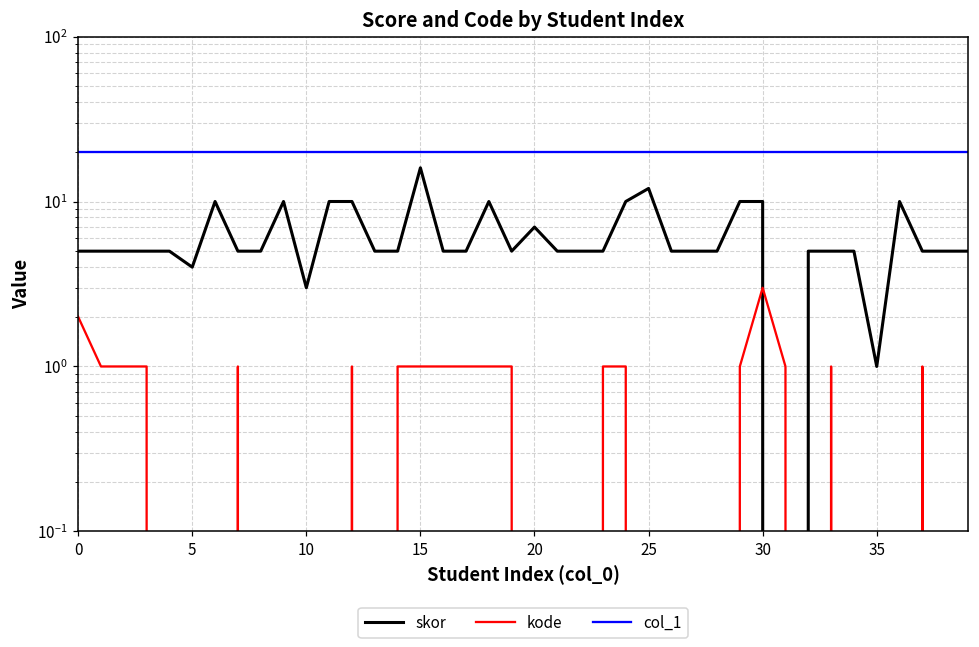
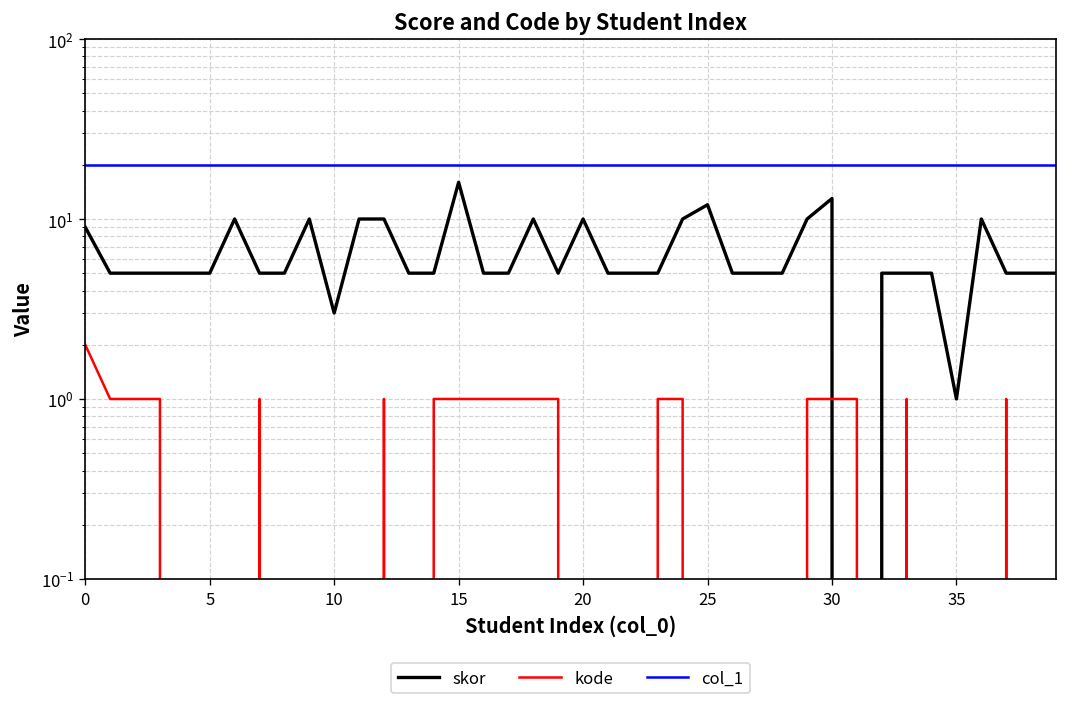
  {
    "skor": {
-     "0": 5,
-     "5": 4,
+     "0": 9,
+     "5": 5,
      "10": 3,
      "15": 16,
-     "20": 7,
+     "20": 10,
      "25": 12,
-     "30": 10,
+     "30": 13,
      "35": 1
    },
    "kode": {
      "0": 2,
      "15": 1,
-     "30": 3
+     "30": 1
    },
    "col_1": {
      "0": 20,
      "5": 20,
      "10": 20,
      "15": 20,
      "20": 20,
      "25": 20,
      "30": 20,
      "35": 20
    }
  }
